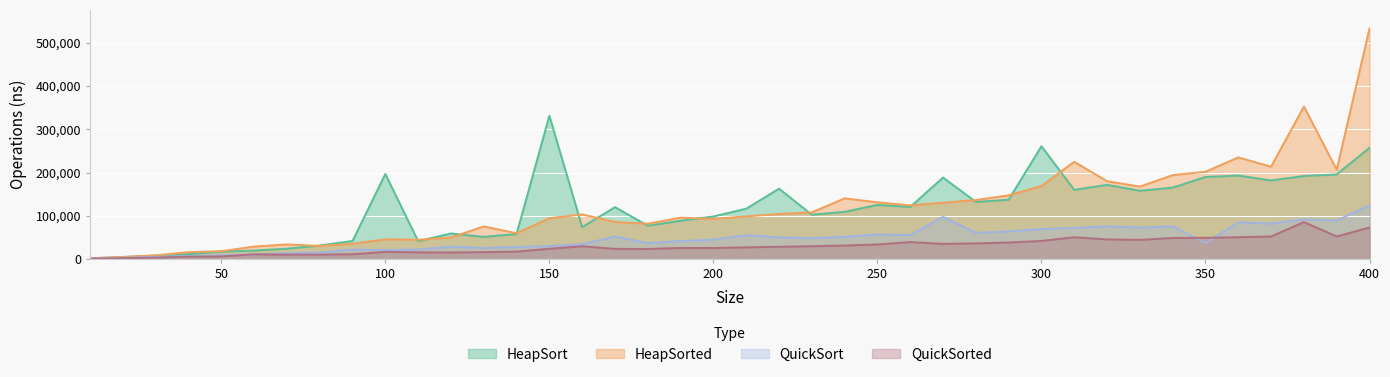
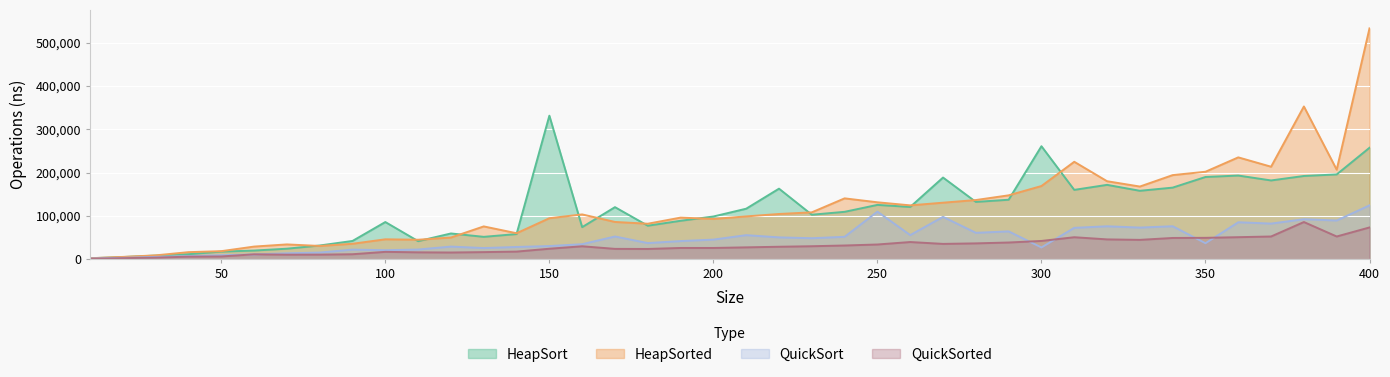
  {
    "HeapSort": {
-     "100": "200,000",
+     "100": "90,000",
      "150": "330,000",
      "250": "130,000",
      "300": "260,000",
      "350": "190,000",
      "400": "260,000"
    },
    "QuickSort": {
      "150": "30,000",
      "200": "50,000",
-     "250": "60,000",
-     "300": "70,000",
+     "250": "110,000",
+     "300": "30,000",
      "350": "40,000",
      "400": "120,000"
    }
  }
